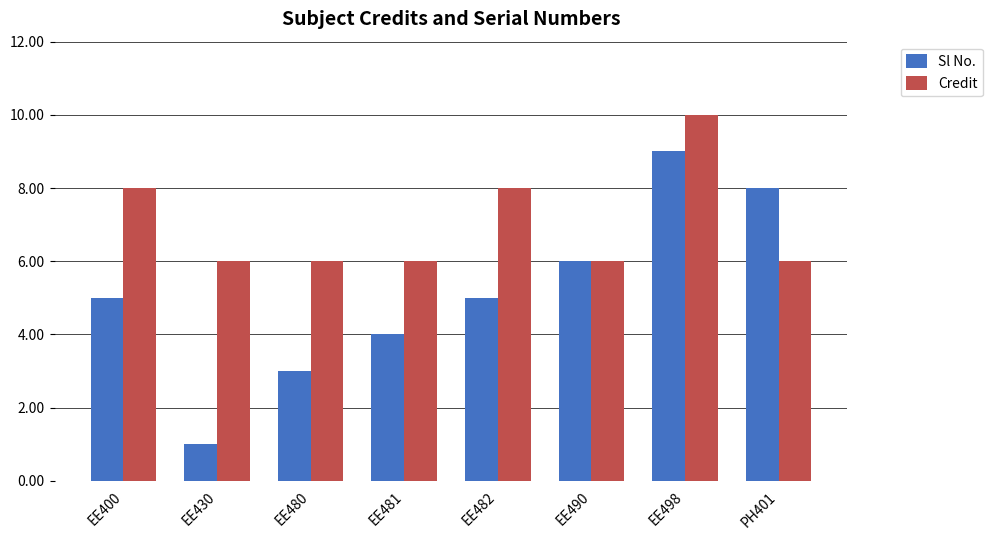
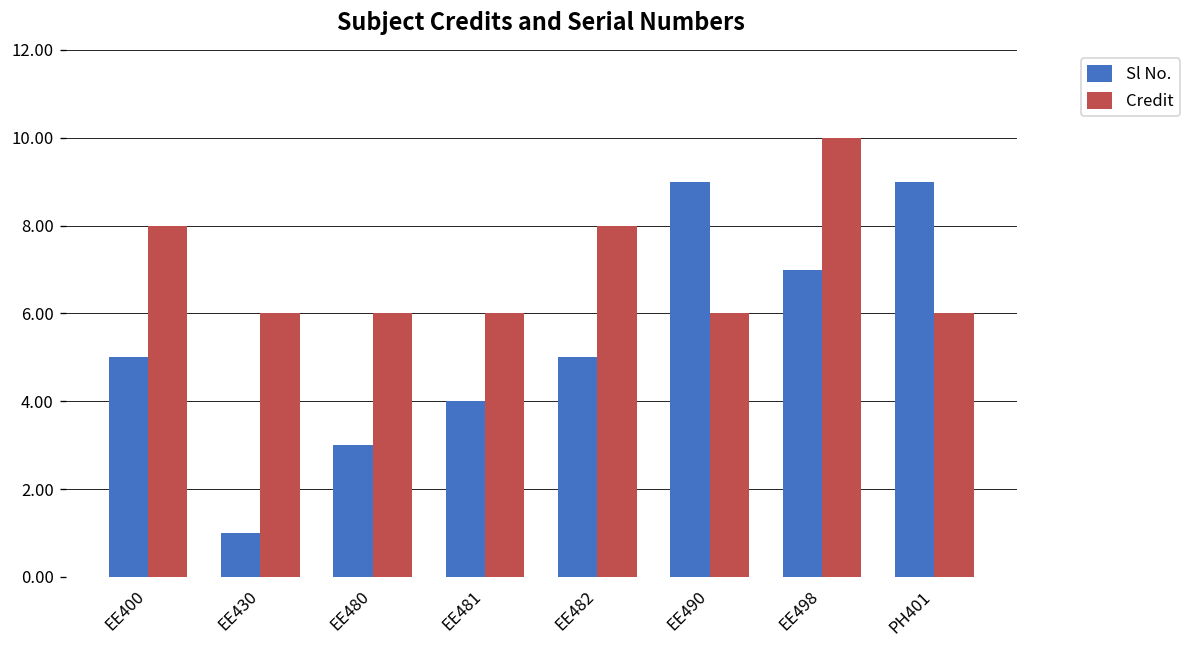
  {
    "Sl No.": {
      "EE400": 5,
      "EE430": 1,
      "EE480": 3,
      "EE481": 4,
      "EE482": 5,
-     "EE490": 6,
-     "EE498": 9,
-     "PH401": 8
+     "EE490": 9,
+     "EE498": 7,
+     "PH401": 9
    },
    "Credit": {
      "EE400": 8,
      "EE430": 6,
      "EE480": 6,
      "EE481": 6,
      "EE482": 8,
      "EE490": 6,
      "EE498": 10,
      "PH401": 6
    }
  }
